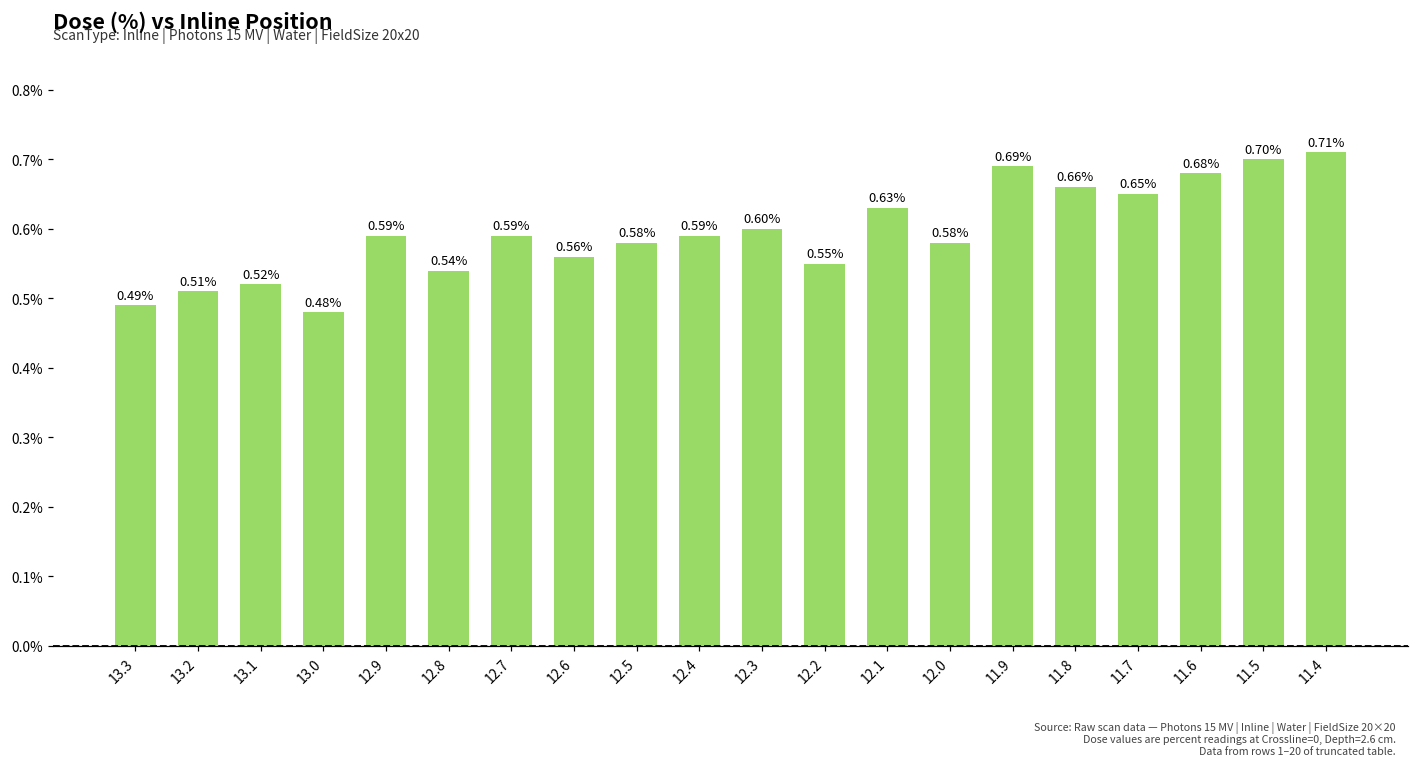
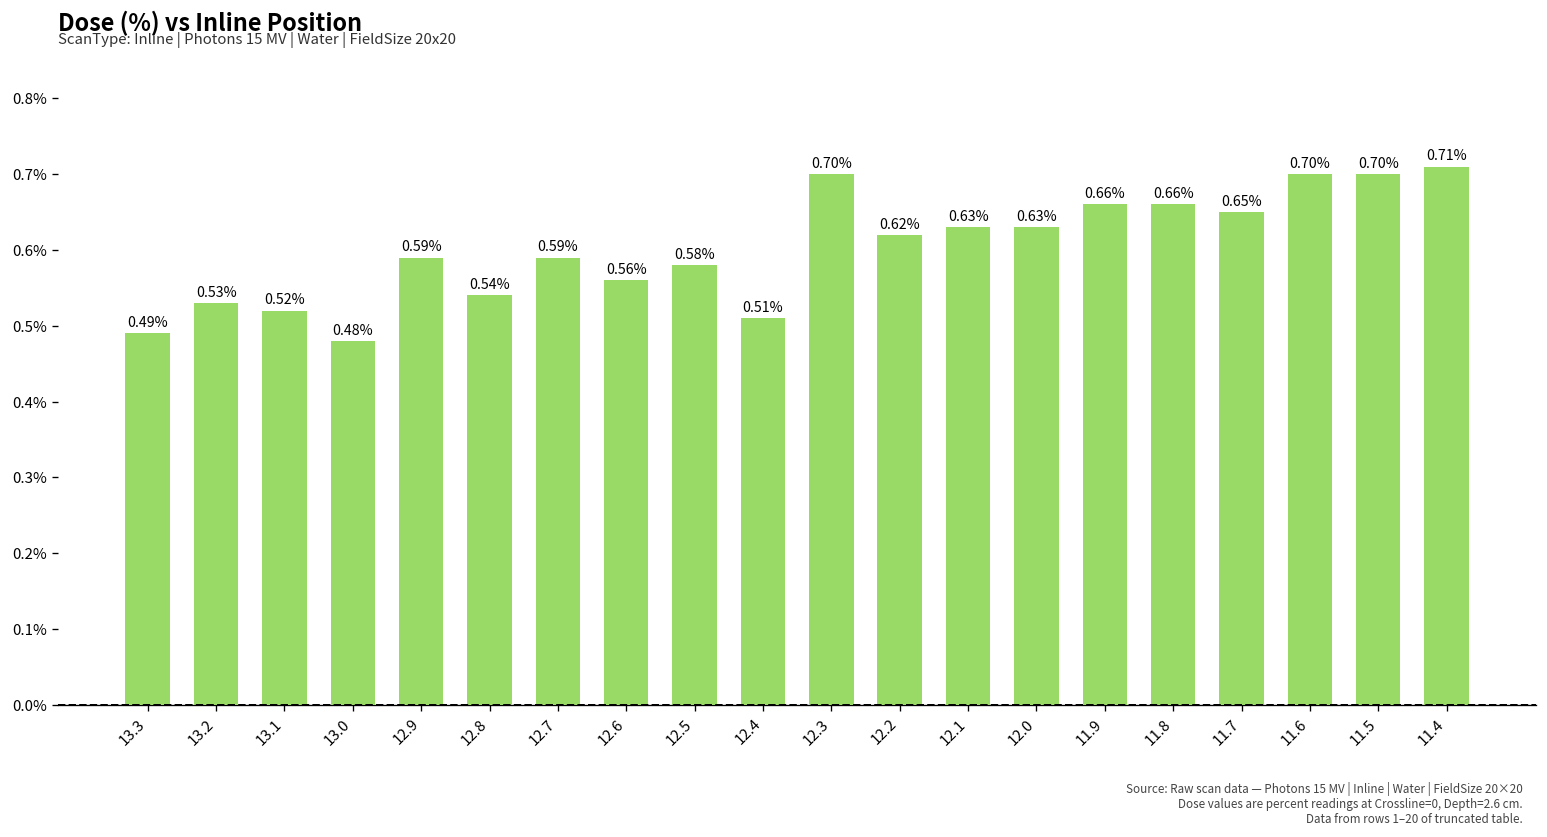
  {
    "13.3": "0.49%",
-   "13.2": "0.51%",
+   "13.2": "0.53%",
    "13.1": "0.52%",
    "13.0": "0.48%",
    "12.9": "0.59%",
    "12.8": "0.54%",
    "12.7": "0.59%",
    "12.6": "0.56%",
    "12.5": "0.58%",
-   "12.4": "0.59%",
-   "12.3": "0.60%",
-   "12.2": "0.55%",
+   "12.4": "0.51%",
+   "12.3": "0.70%",
+   "12.2": "0.62%",
    "12.1": "0.63%",
-   "12.0": "0.58%",
-   "11.9": "0.69%",
+   "12.0": "0.63%",
+   "11.9": "0.66%",
    "11.8": "0.66%",
    "11.7": "0.65%",
-   "11.6": "0.68%",
+   "11.6": "0.70%",
    "11.5": "0.70%",
    "11.4": "0.71%"
  }
